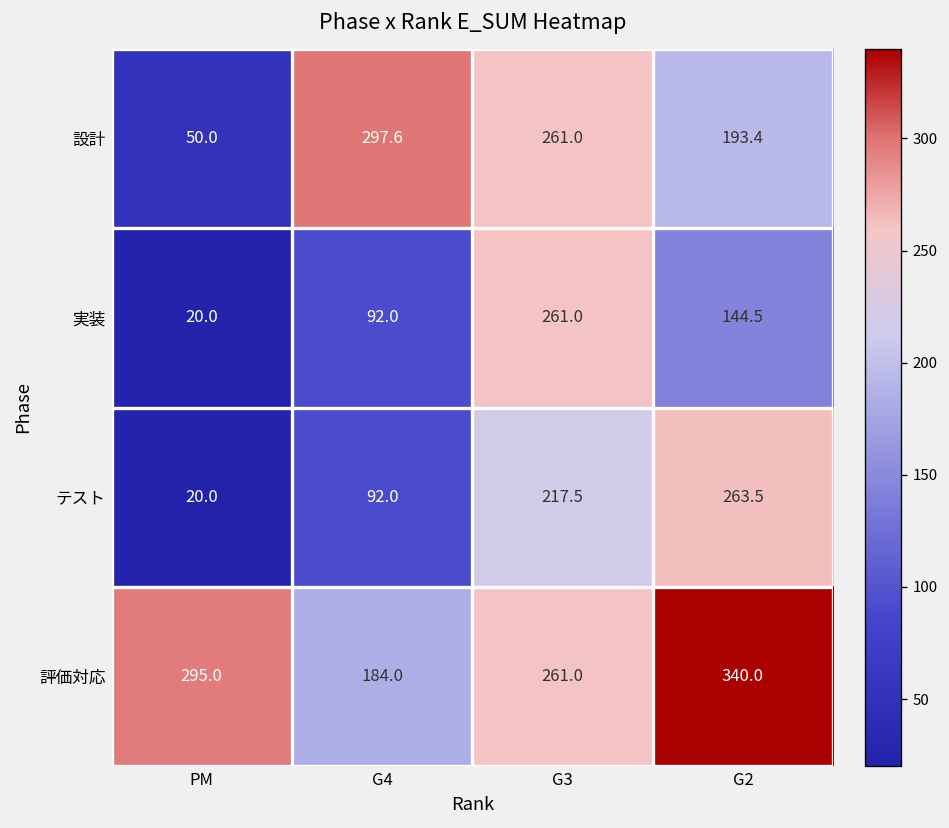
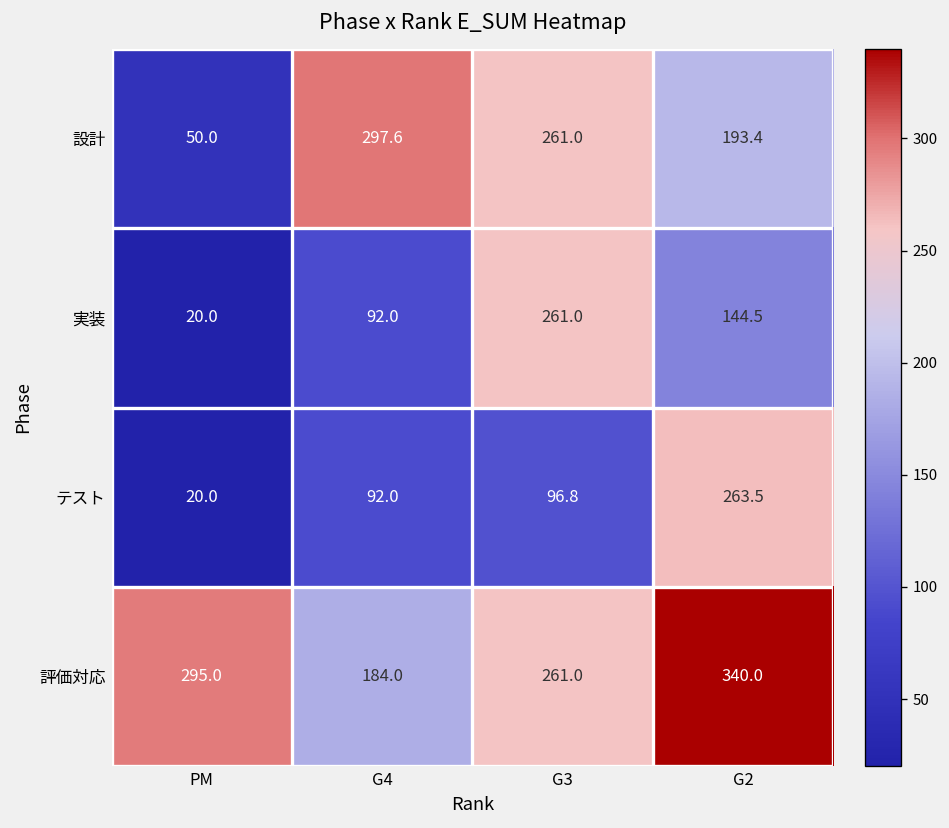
  {
    "設計": {
      "PM": 50.0,
      "G4": 297.6,
      "G3": 261.0,
      "G2": 193.4
    },
    "実装": {
      "PM": 20.0,
      "G4": 92.0,
      "G3": 261.0,
      "G2": 144.5
    },
    "テスト": {
      "PM": 20.0,
      "G4": 92.0,
-     "G3": 217.5,
+     "G3": 96.8,
      "G2": 263.5
    },
    "評価対応": {
      "PM": 295.0,
      "G4": 184.0,
      "G3": 261.0,
      "G2": 340.0
    }
  }
